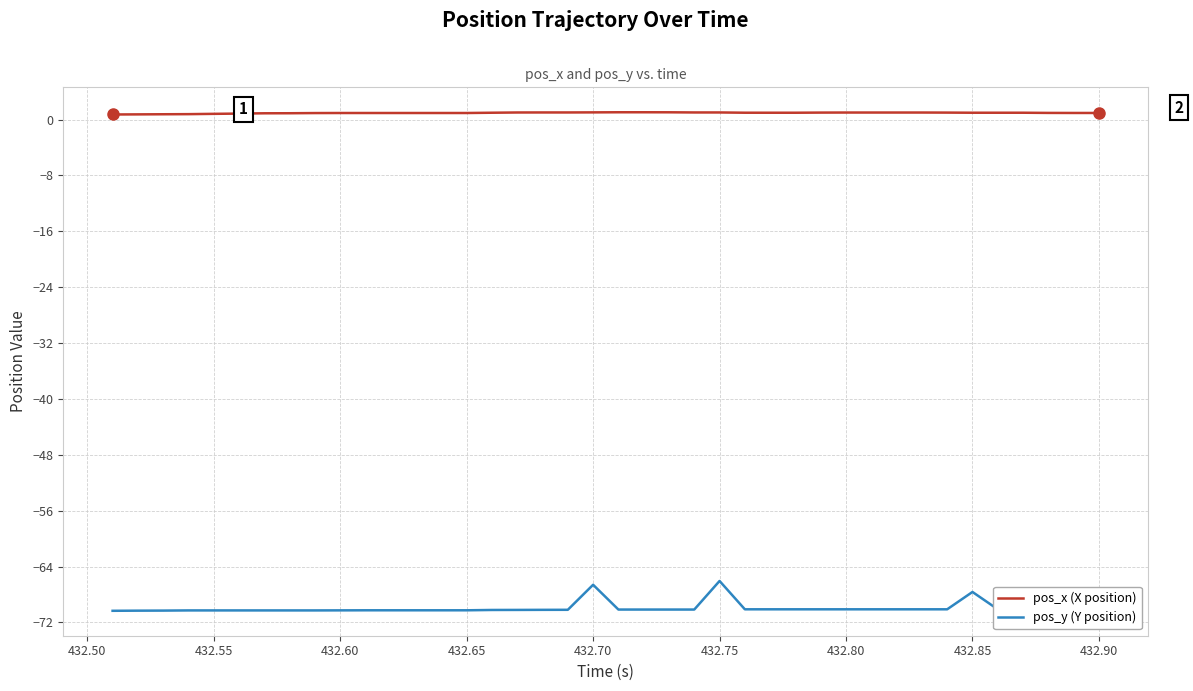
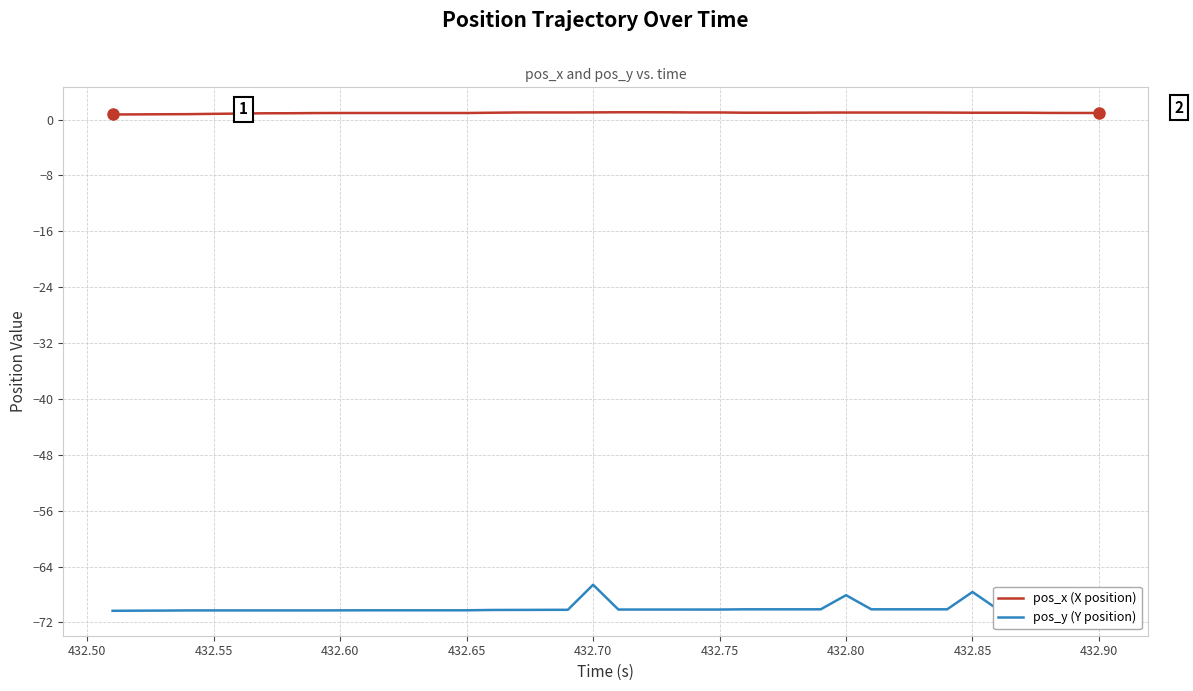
  {
    "pos_y (Y position)": {
      "432.55": -70,
      "432.60": -70,
      "432.65": -70,
      "432.70": -67,
-     "432.75": -66,
-     "432.80": -70,
+     "432.75": -70,
+     "432.80": -68,
      "432.85": -68
    }
  }
